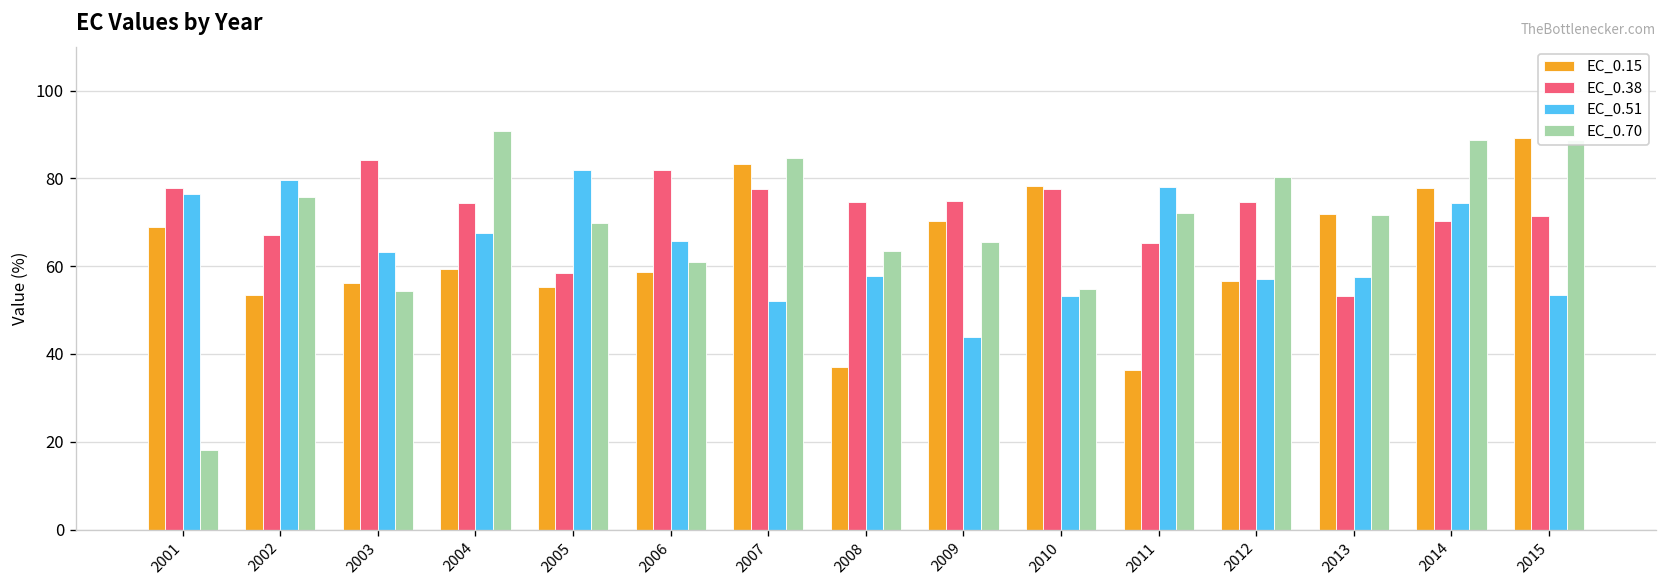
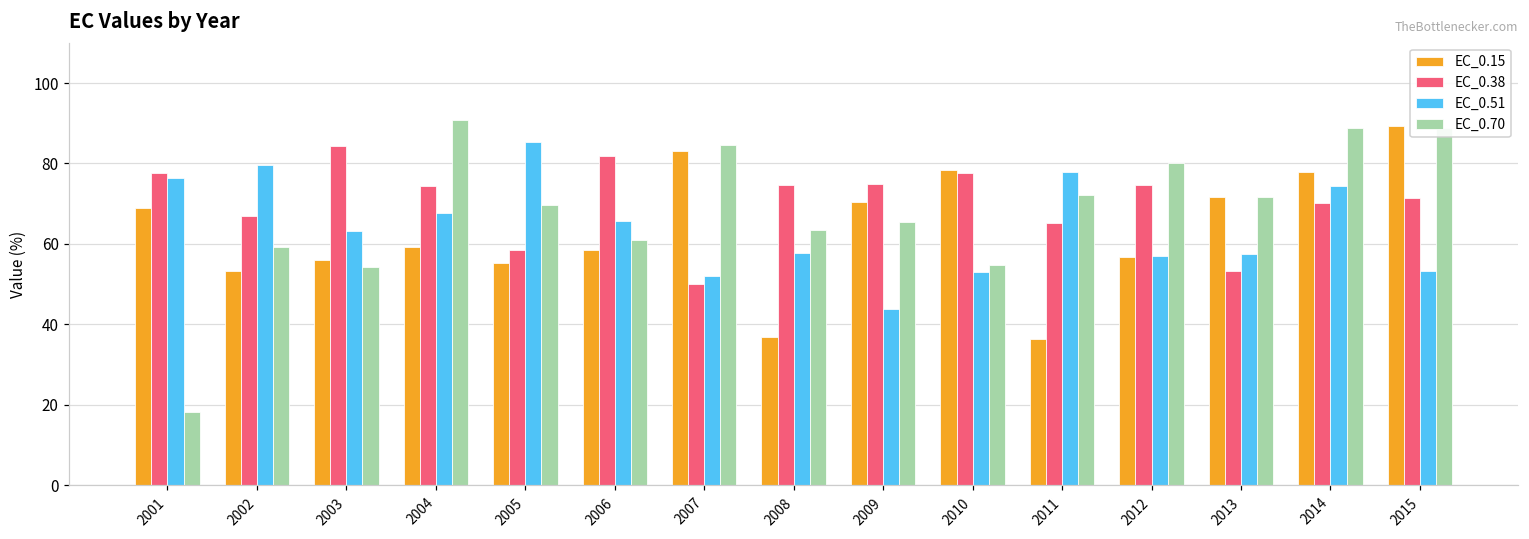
  {
    "EC_0.15": {
      "2001": 69,
      "2002": 53,
      "2003": 56,
      "2004": 59,
      "2005": 55,
      "2006": 59,
      "2007": 83,
      "2008": 37,
      "2009": 70,
      "2010": 78,
      "2011": 36,
      "2012": 57,
      "2013": 72,
      "2014": 78,
      "2015": 89
    },
    "EC_0.38": {
      "2001": 78,
      "2002": 67,
      "2003": 84,
      "2004": 75,
      "2005": 58,
      "2006": 82,
-     "2007": 77,
+     "2007": 50,
      "2008": 75,
      "2009": 75,
      "2010": 78,
      "2011": 65,
      "2012": 75,
      "2013": 53,
      "2014": 70,
      "2015": 71
    },
    "EC_0.51": {
      "2001": 76,
      "2002": 80,
      "2003": 63,
      "2004": 68,
-     "2005": 82,
+     "2005": 85,
      "2006": 66,
      "2007": 52,
      "2008": 58,
      "2009": 44,
      "2010": 53,
      "2011": 78,
      "2012": 57,
      "2013": 58,
      "2014": 74,
      "2015": 53
    },
    "EC_0.70": {
      "2001": 18,
-     "2002": 76,
+     "2002": 59,
      "2003": 54,
      "2004": 91,
      "2005": 70,
      "2006": 61,
      "2007": 85,
      "2008": 63,
      "2009": 65,
      "2010": 55,
      "2011": 72,
      "2012": 80,
      "2013": 72,
      "2014": 89
    }
  }
